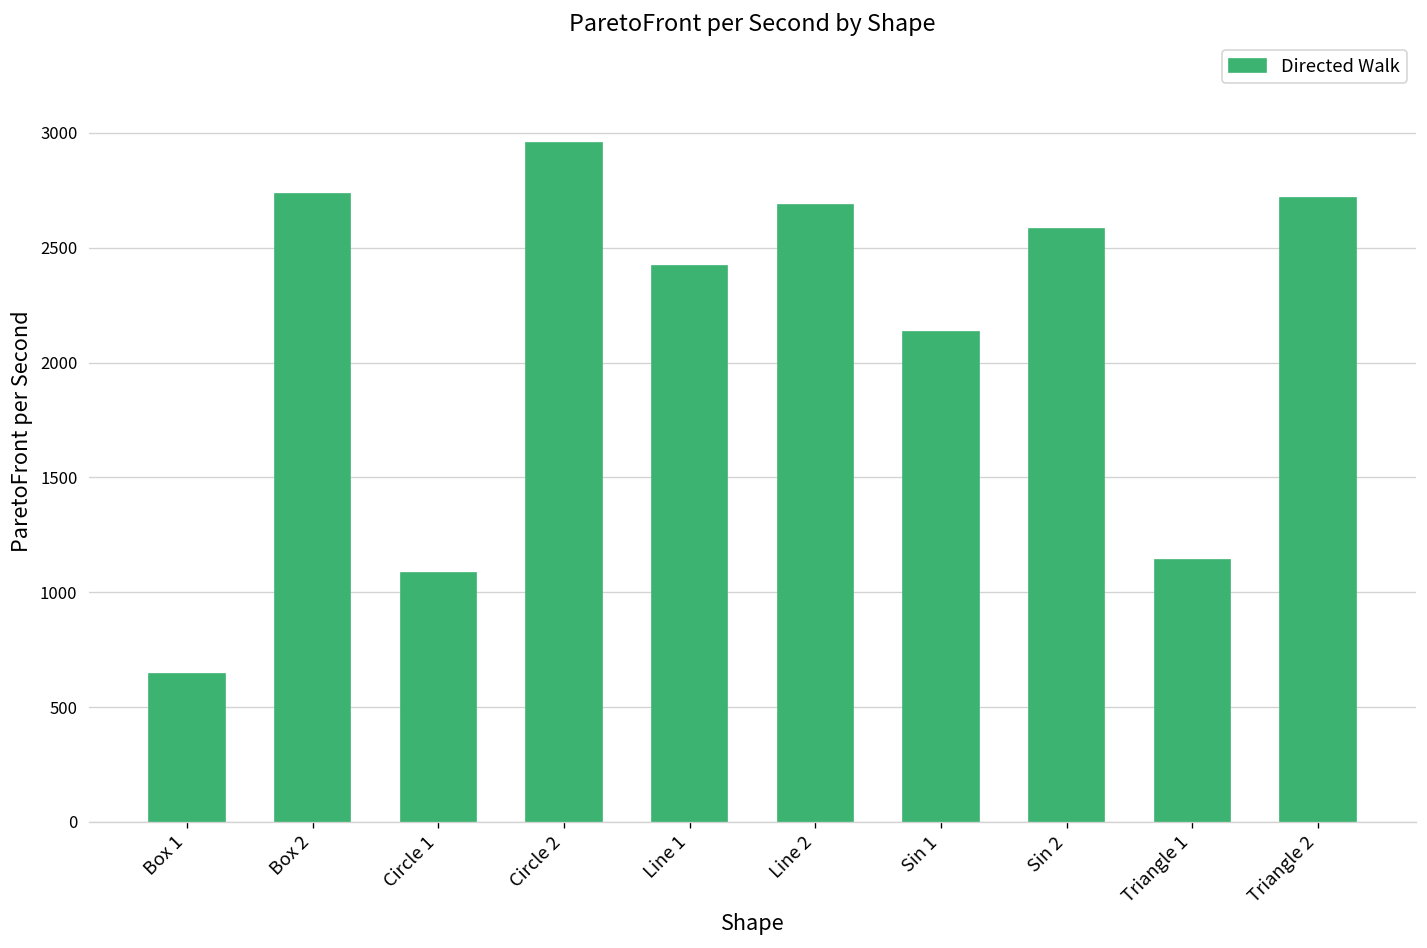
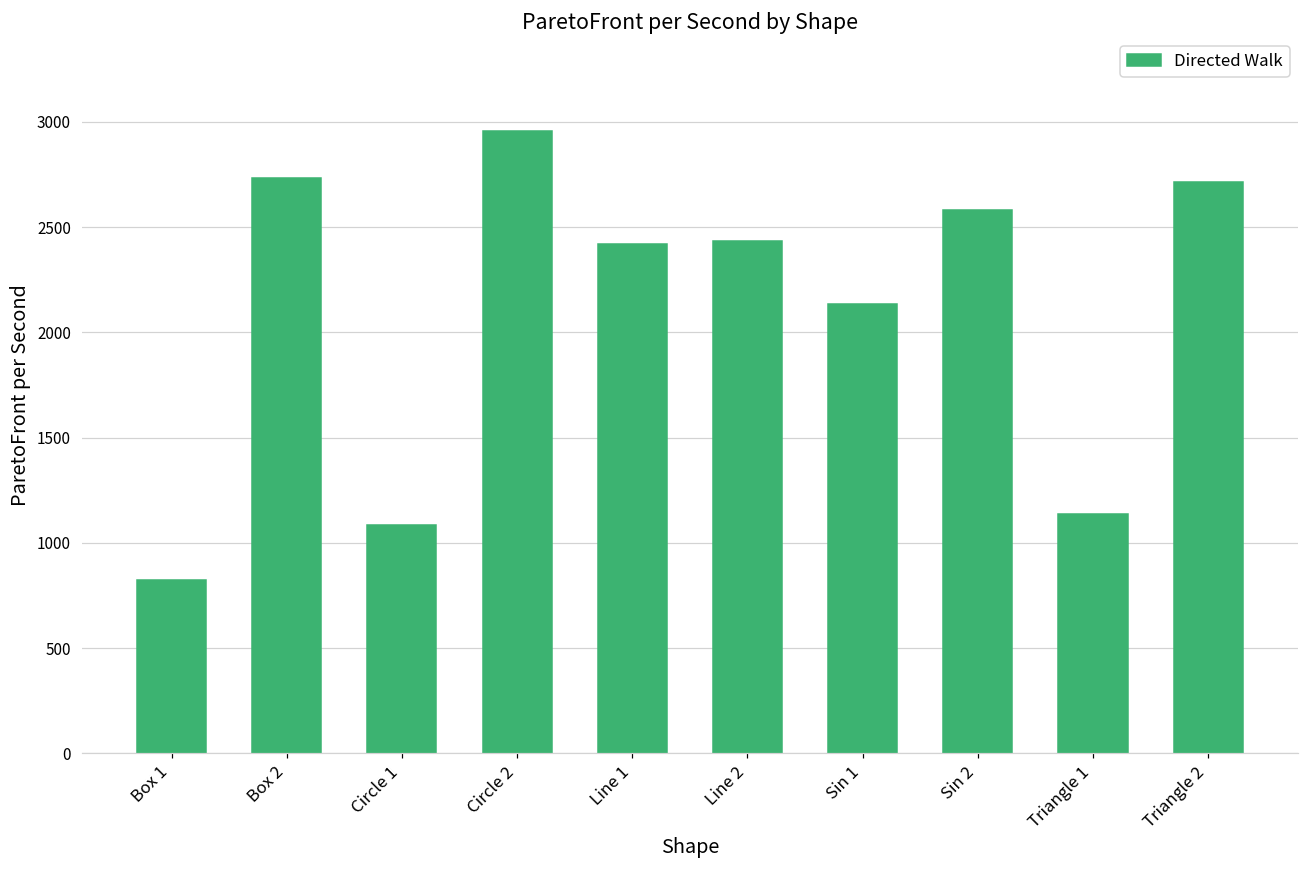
  {
-   "Box 1": 650,
+   "Box 1": 820,
    "Box 2": 2730,
    "Circle 1": 1080,
    "Circle 2": 2960,
    "Line 1": 2420,
-   "Line 2": 2690,
+   "Line 2": 2430,
    "Sin 1": 2130,
    "Sin 2": 2580,
    "Triangle 1": 1140,
    "Triangle 2": 2720
  }
